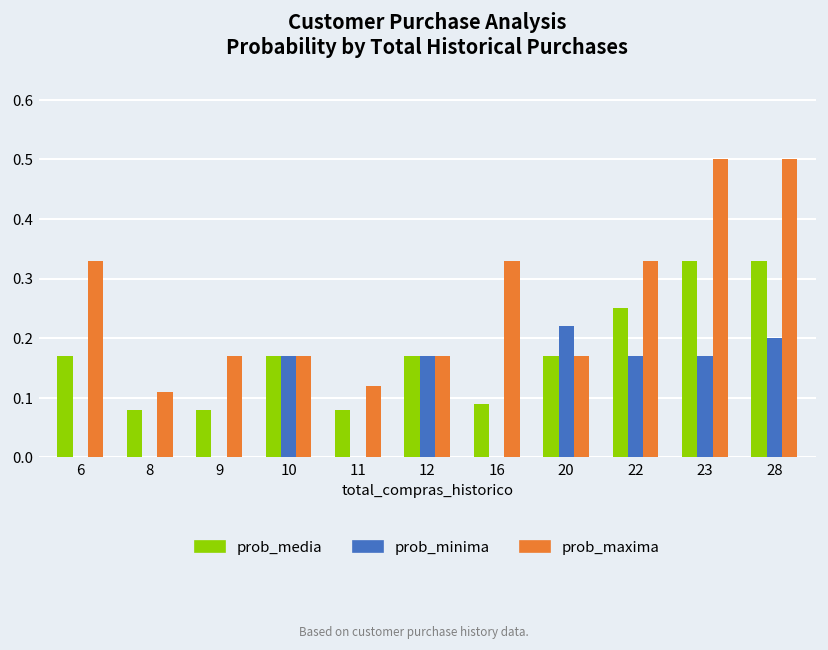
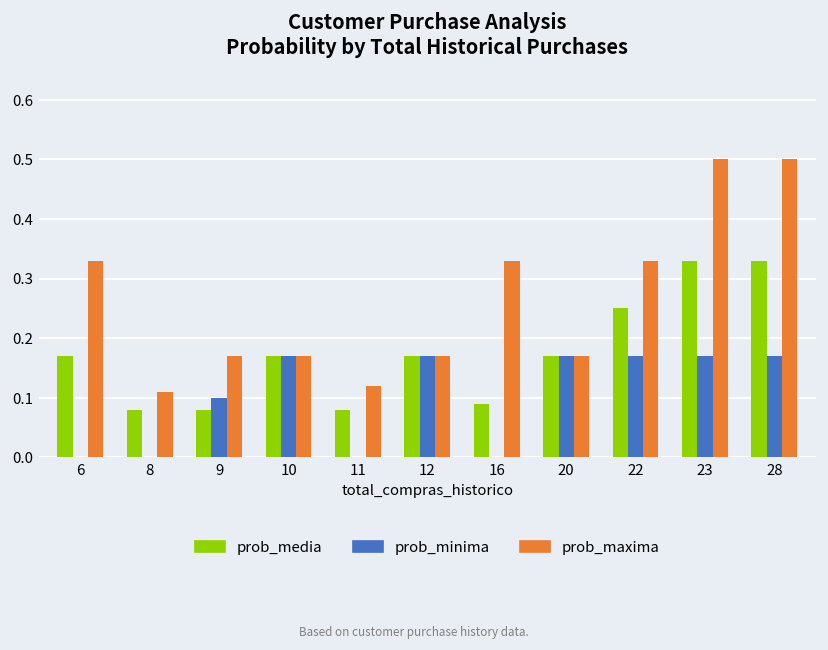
  {
    "prob_media": {
      "6": 0.17,
      "8": 0.08,
      "9": 0.08,
      "10": 0.17,
      "11": 0.08,
      "12": 0.17,
      "16": 0.09,
      "20": 0.17,
      "22": 0.25,
      "23": 0.33,
      "28": 0.33
    },
    "prob_minima": {
      "6": 0.00,
      "8": 0.00,
-     "9": 0.0,
+     "9": 0.1,
      "10": 0.17,
      "11": 0.00,
      "12": 0.17,
      "16": 0.00,
-     "20": 0.22,
+     "20": 0.17,
      "22": 0.17,
      "23": 0.17,
-     "28": 0.20
+     "28": 0.17
    },
    "prob_maxima": {
      "6": 0.33,
      "8": 0.11,
      "9": 0.17,
      "10": 0.17,
      "11": 0.12,
      "12": 0.17,
      "16": 0.33,
      "20": 0.17,
      "22": 0.33,
      "23": 0.50,
      "28": 0.50
    }
  }
